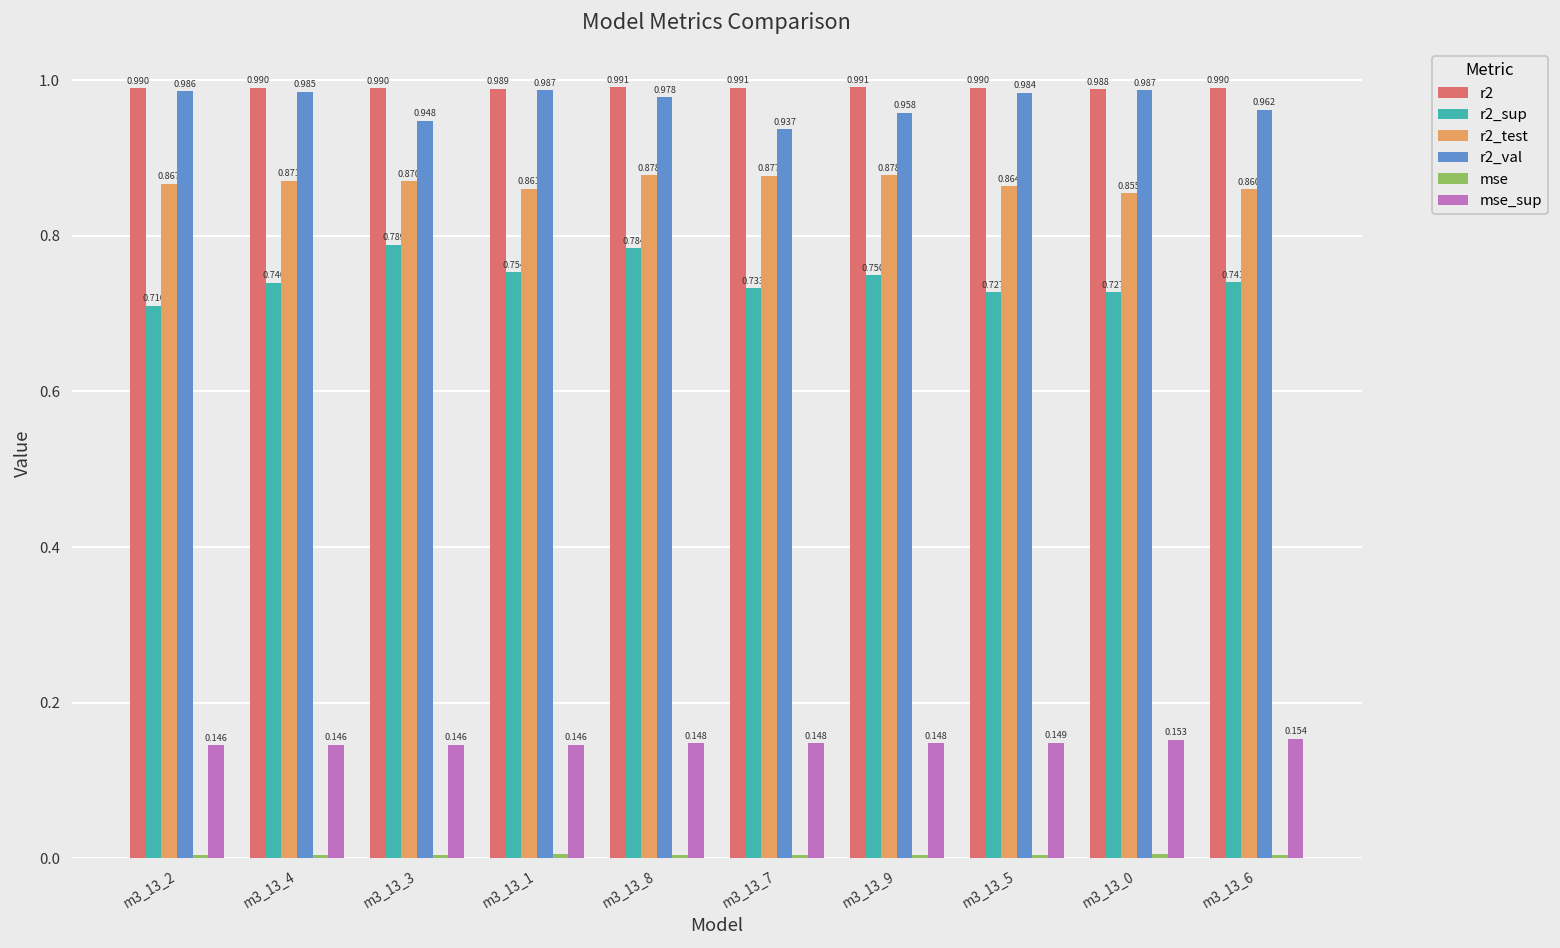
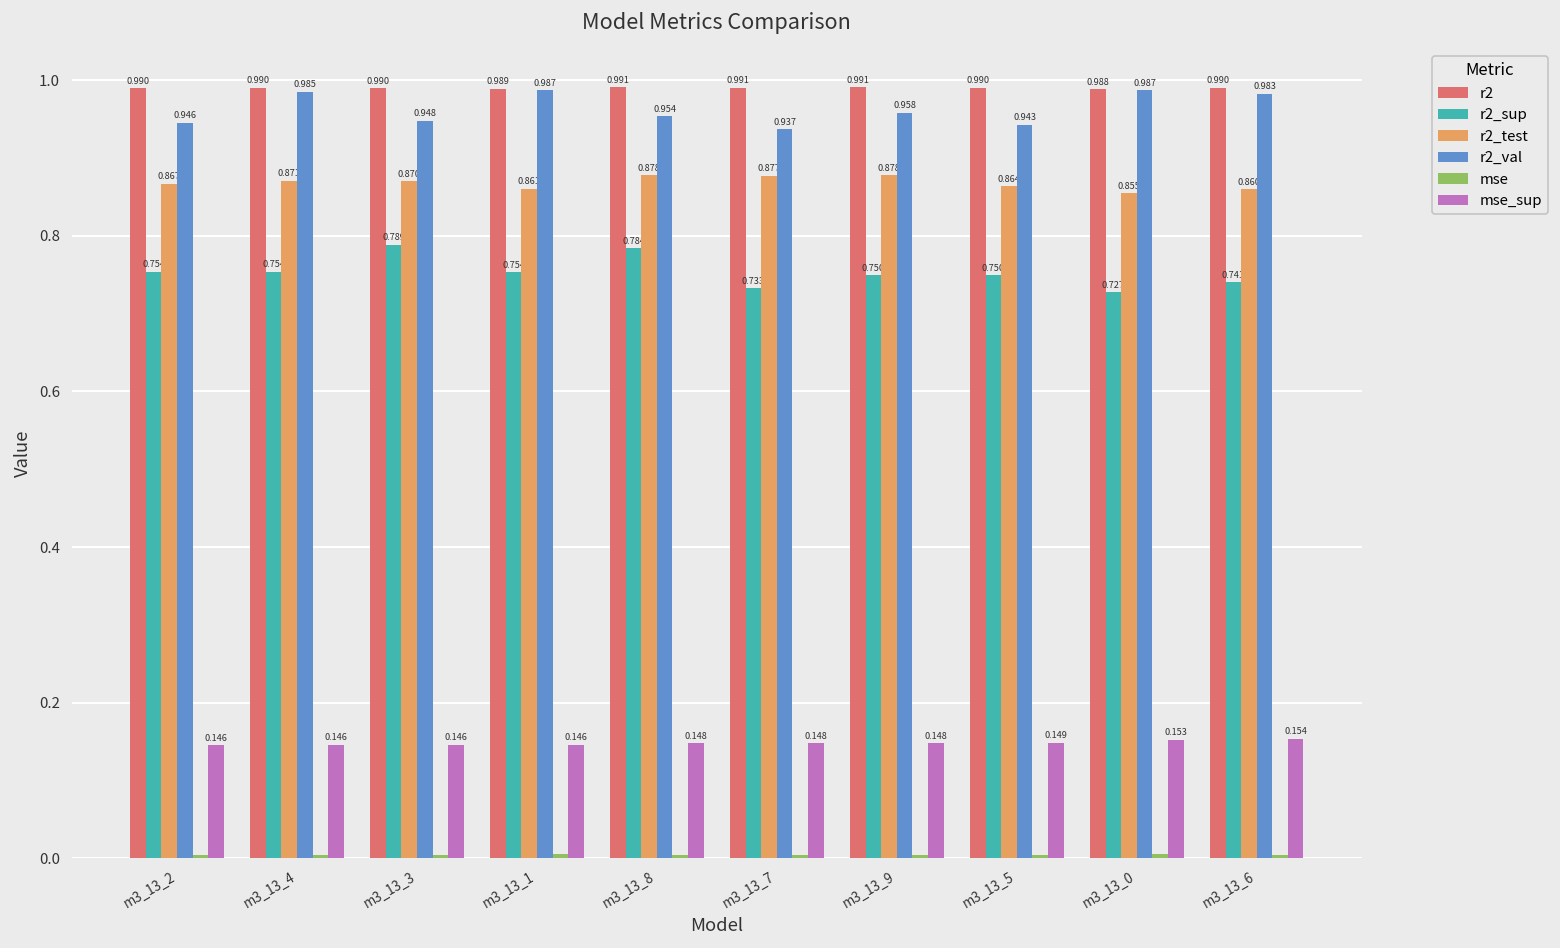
  {
    "r2_sup": {
-     "m3_13_2": 0.710,
-     "m3_13_4": 0.740,
+     "m3_13_2": 0.754,
+     "m3_13_4": 0.754,
      "m3_13_3": 0.789,
      "m3_13_1": 0.754,
      "m3_13_8": 0.784,
      "m3_13_7": 0.733,
      "m3_13_9": 0.750,
-     "m3_13_5": 0.727,
+     "m3_13_5": 0.750,
      "m3_13_0": 0.727,
      "m3_13_6": 0.741
    },
    "r2_val": {
-     "m3_13_2": 0.986,
+     "m3_13_2": 0.946,
      "m3_13_4": 0.985,
      "m3_13_3": 0.948,
      "m3_13_1": 0.987,
-     "m3_13_8": 0.978,
+     "m3_13_8": 0.954,
      "m3_13_7": 0.937,
      "m3_13_9": 0.958,
-     "m3_13_5": 0.984,
+     "m3_13_5": 0.943,
      "m3_13_0": 0.987,
-     "m3_13_6": 0.962
+     "m3_13_6": 0.983
    },
    "mse": {
      "m3_13_2": 0.01,
      "m3_13_4": 0.00,
      "m3_13_3": 0.00,
      "m3_13_1": 0.01,
      "m3_13_8": 0.00,
      "m3_13_7": 0.00,
      "m3_13_9": 0.00,
      "m3_13_5": 0.00,
      "m3_13_0": 0.01,
      "m3_13_6": 0.00
    },
    "mse_sup": {
      "m3_13_2": 0.146,
      "m3_13_4": 0.146,
      "m3_13_3": 0.146,
      "m3_13_1": 0.146,
      "m3_13_8": 0.148,
      "m3_13_7": 0.148,
      "m3_13_9": 0.148,
      "m3_13_5": 0.149,
      "m3_13_0": 0.153,
      "m3_13_6": 0.154
    }
  }
